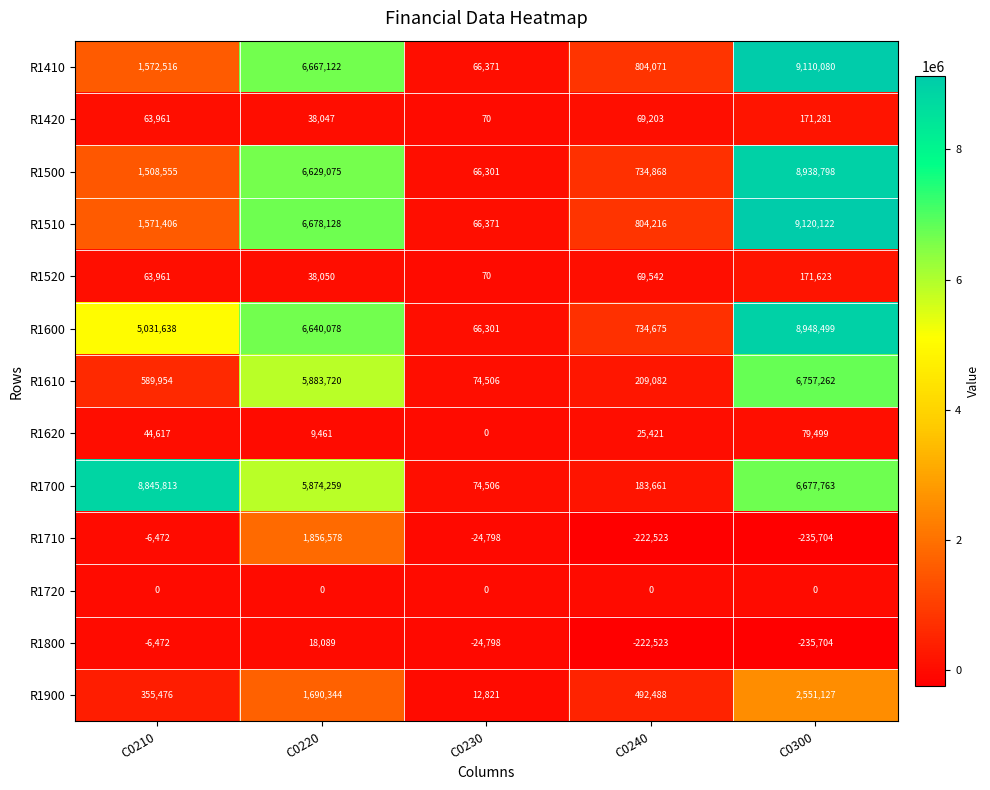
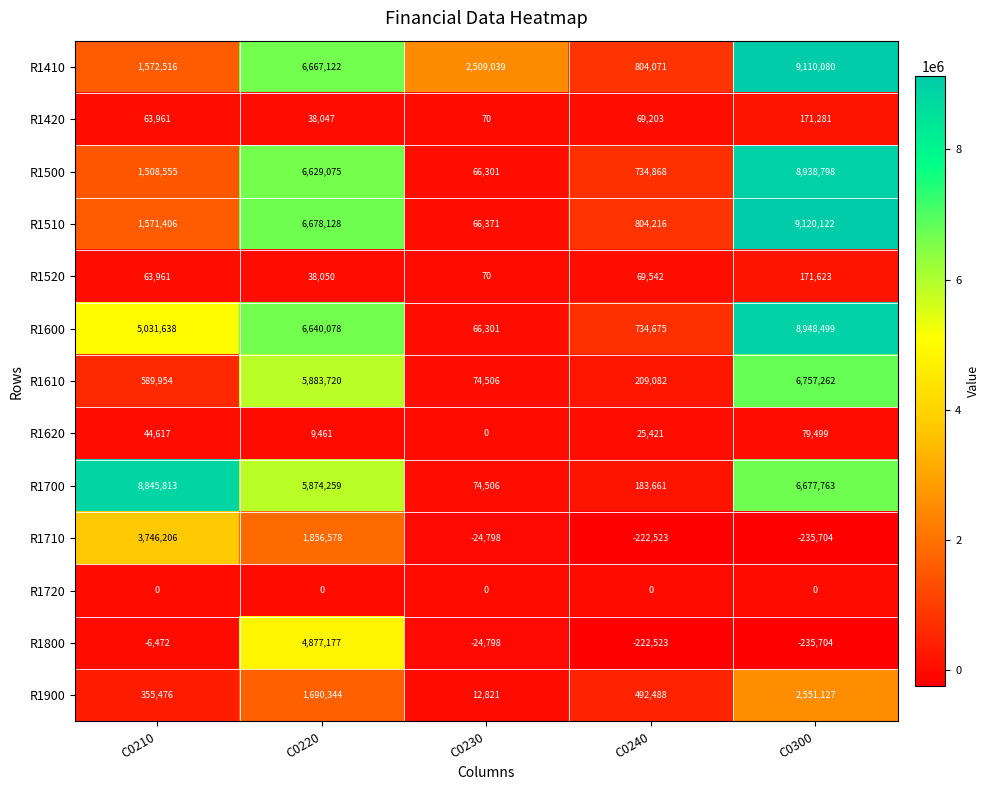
  {
    "R1410": {
      "C0210": "1,572,516",
      "C0220": "6,667,122",
-     "C0230": "66,371",
+     "C0230": "2,509,039",
      "C0240": "804,071",
      "C0300": "9,110,080"
    },
    "R1420": {
      "C0210": "63,961",
      "C0220": "38,047",
      "C0230": "70",
      "C0240": "69,203",
      "C0300": "171,281"
    },
    "R1500": {
      "C0210": "1,508,555",
      "C0220": "6,629,075",
      "C0230": "66,301",
      "C0240": "734,868",
      "C0300": "8,938,798"
    },
    "R1510": {
      "C0210": "1,571,406",
      "C0220": "6,678,128",
      "C0230": "66,371",
      "C0240": "804,216",
      "C0300": "9,120,122"
    },
    "R1520": {
      "C0210": "63,961",
      "C0220": "38,050",
      "C0230": "70",
      "C0240": "69,542",
      "C0300": "171,623"
    },
    "R1600": {
      "C0210": "5,031,638",
      "C0220": "6,640,078",
      "C0230": "66,301",
      "C0240": "734,675",
      "C0300": "8,948,499"
    },
    "R1610": {
      "C0210": "589,954",
      "C0220": "5,883,720",
      "C0230": "74,506",
      "C0240": "209,082",
      "C0300": "6,757,262"
    },
    "R1620": {
      "C0210": "44,617",
      "C0220": "9,461",
      "C0230": "0",
      "C0240": "25,421",
      "C0300": "79,499"
    },
    "R1700": {
      "C0210": "8,845,813",
      "C0220": "5,874,259",
      "C0230": "74,506",
      "C0240": "183,661",
      "C0300": "6,677,763"
    },
    "R1710": {
-     "C0210": "-6,472",
+     "C0210": "3,746,206",
      "C0220": "1,856,578",
      "C0230": "-24,798",
      "C0240": "-222,523",
      "C0300": "-235,704"
    },
    "R1720": {
      "C0210": "0",
      "C0220": "0",
      "C0230": "0",
      "C0240": "0",
      "C0300": "0"
    },
    "R1800": {
      "C0210": "-6,472",
-     "C0220": "18,089",
+     "C0220": "4,877,177",
      "C0230": "-24,798",
      "C0240": "-222,523",
      "C0300": "-235,704"
    },
    "R1900": {
      "C0210": "355,476",
      "C0220": "1,690,344",
      "C0230": "12,821",
      "C0240": "492,488",
      "C0300": "2,551,127"
    }
  }
